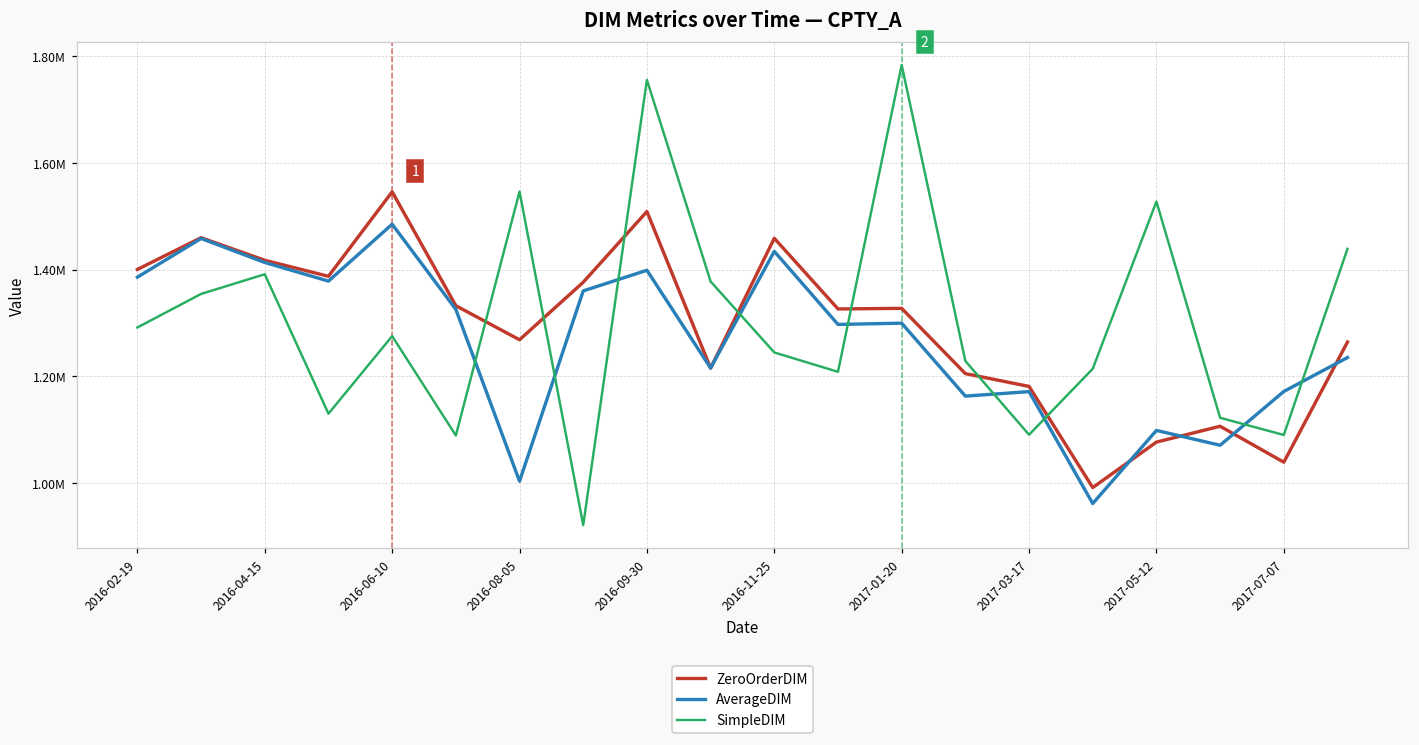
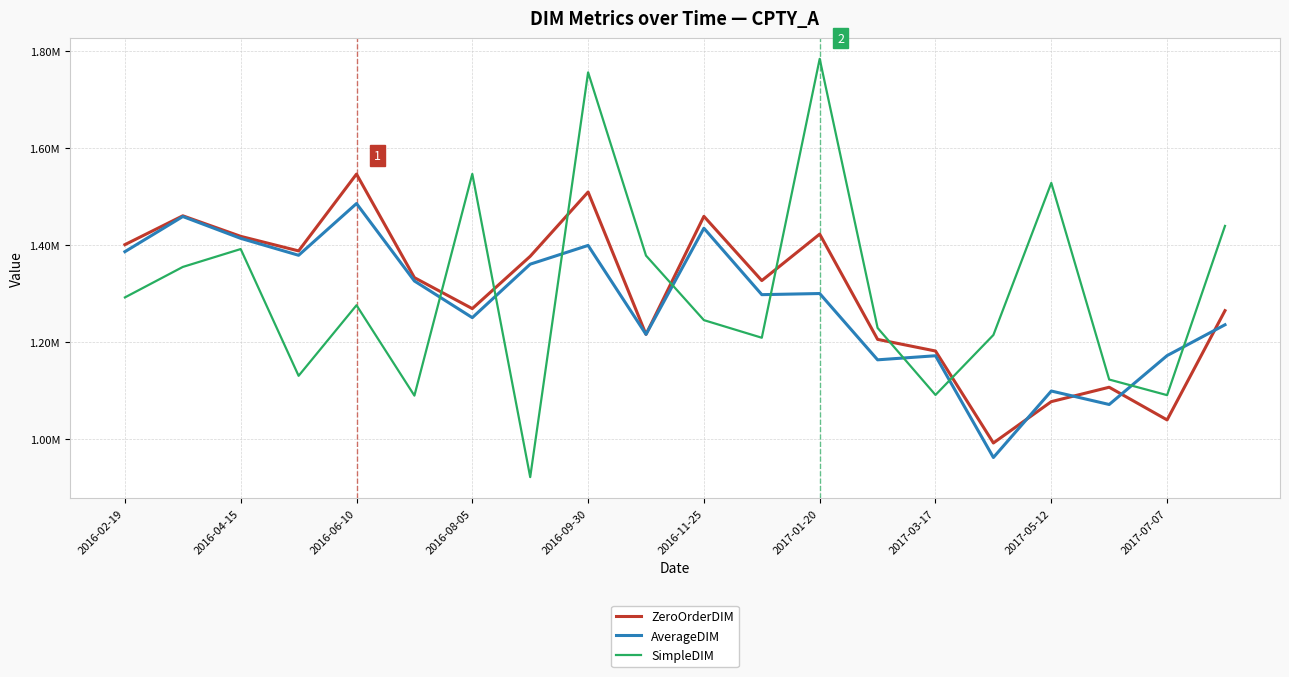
  {
    "ZeroOrderDIM": {
      "2016-02-19": 1400000,
      "2016-08-05": 1270000,
      "2016-09-30": 1510000,
      "2016-11-25": 1460000,
-     "2017-01-20": 1330000,
+     "2017-01-20": 1420000,
      "2017-03-17": 1180000,
      "2017-05-12": 1080000,
      "2017-07-07": 1040000
    },
    "AverageDIM": {
      "2016-02-19": 1390000,
      "2016-06-10": 1490000,
-     "2016-08-05": 1000000,
+     "2016-08-05": 1250000,
      "2016-09-30": 1400000,
      "2016-11-25": 1430000,
      "2017-01-20": 1300000,
      "2017-03-17": 1170000,
      "2017-05-12": 1100000,
      "2017-07-07": 1170000
    },
    "SimpleDIM": {
      "2016-02-19": 1290000,
      "2016-04-15": 1390000,
      "2016-06-10": 1280000,
      "2016-08-05": 1550000,
      "2016-09-30": 1760000,
      "2016-11-25": 1240000,
      "2017-03-17": 1090000,
      "2017-05-12": 1530000,
      "2017-07-07": 1090000
    }
  }
